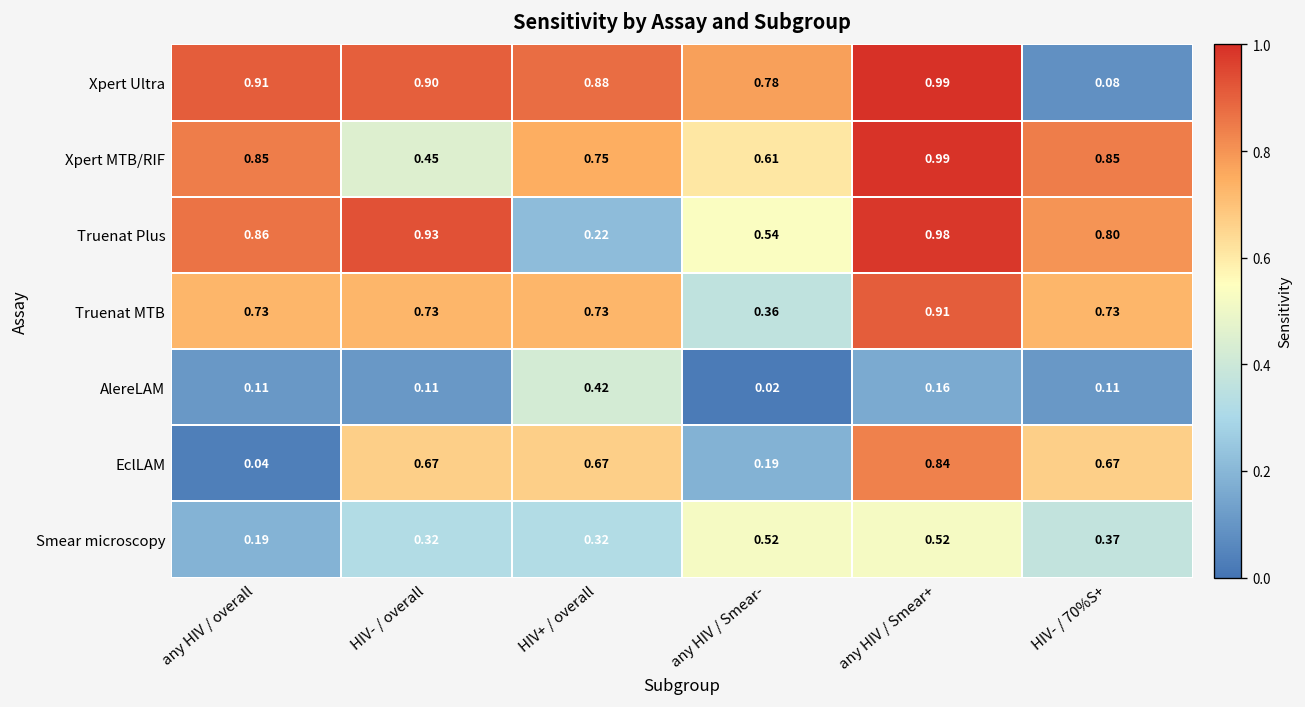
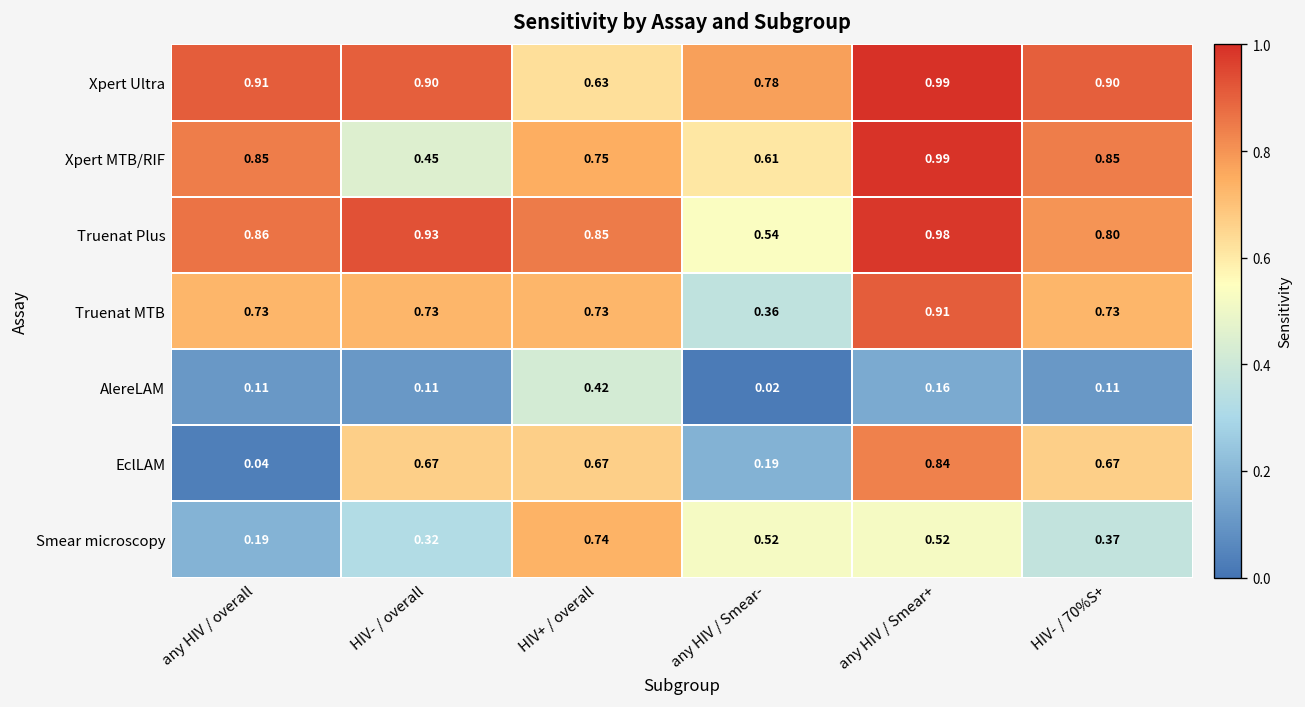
  {
    "Xpert Ultra": {
      "any HIV / overall": 0.91,
      "HIV- / overall": 0.90,
-     "HIV+ / overall": 0.88,
+     "HIV+ / overall": 0.63,
      "any HIV / Smear-": 0.78,
      "any HIV / Smear+": 0.99,
-     "HIV- / 70%S+": 0.08
+     "HIV- / 70%S+": 0.90
    },
    "Xpert MTB/RIF": {
      "any HIV / overall": 0.85,
      "HIV- / overall": 0.45,
      "HIV+ / overall": 0.75,
      "any HIV / Smear-": 0.61,
      "any HIV / Smear+": 0.99,
      "HIV- / 70%S+": 0.85
    },
    "Truenat Plus": {
      "any HIV / overall": 0.86,
      "HIV- / overall": 0.93,
-     "HIV+ / overall": 0.22,
+     "HIV+ / overall": 0.85,
      "any HIV / Smear-": 0.54,
      "any HIV / Smear+": 0.98,
      "HIV- / 70%S+": 0.80
    },
    "Truenat MTB": {
      "any HIV / overall": 0.73,
      "HIV- / overall": 0.73,
      "HIV+ / overall": 0.73,
      "any HIV / Smear-": 0.36,
      "any HIV / Smear+": 0.91,
      "HIV- / 70%S+": 0.73
    },
    "AlereLAM": {
      "any HIV / overall": 0.11,
      "HIV- / overall": 0.11,
      "HIV+ / overall": 0.42,
      "any HIV / Smear-": 0.02,
      "any HIV / Smear+": 0.16,
      "HIV- / 70%S+": 0.11
    },
    "EclLAM": {
      "any HIV / overall": 0.04,
      "HIV- / overall": 0.67,
      "HIV+ / overall": 0.67,
      "any HIV / Smear-": 0.19,
      "any HIV / Smear+": 0.84,
      "HIV- / 70%S+": 0.67
    },
    "Smear microscopy": {
      "any HIV / overall": 0.19,
      "HIV- / overall": 0.32,
-     "HIV+ / overall": 0.32,
+     "HIV+ / overall": 0.74,
      "any HIV / Smear-": 0.52,
      "any HIV / Smear+": 0.52,
      "HIV- / 70%S+": 0.37
    }
  }
